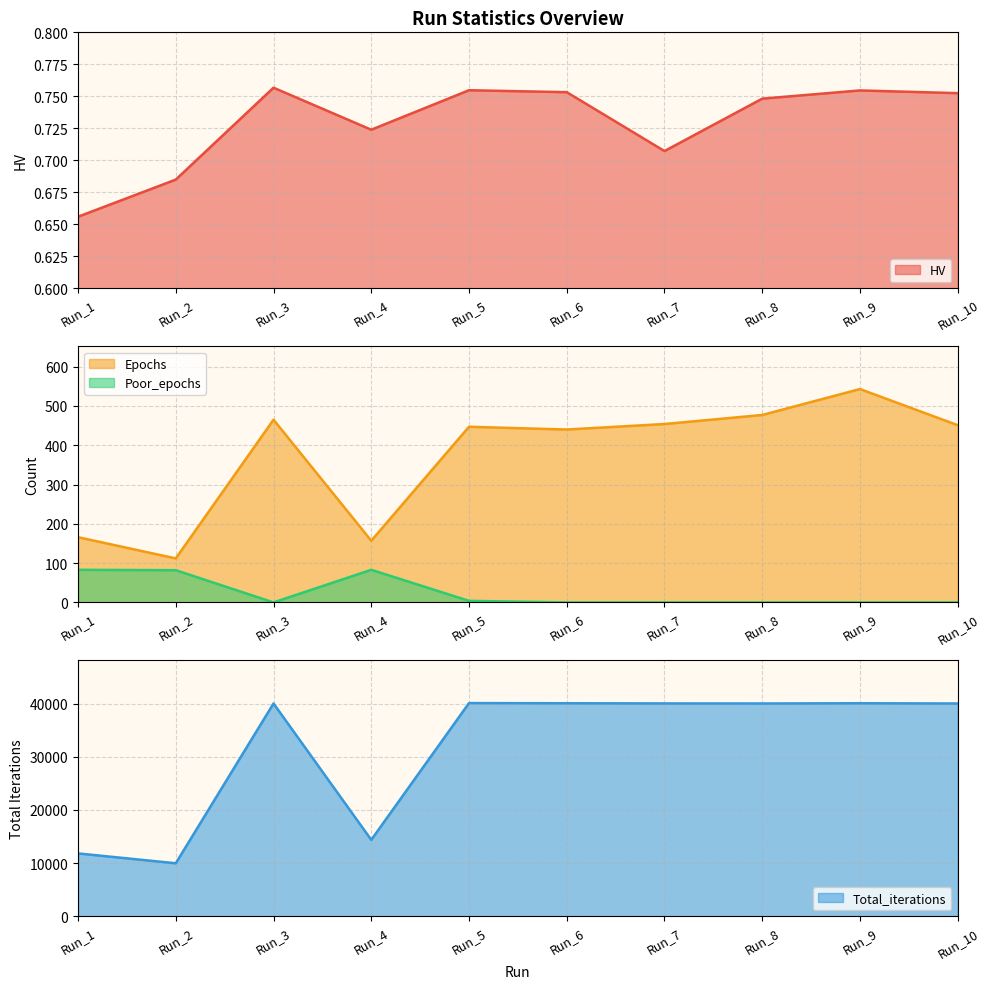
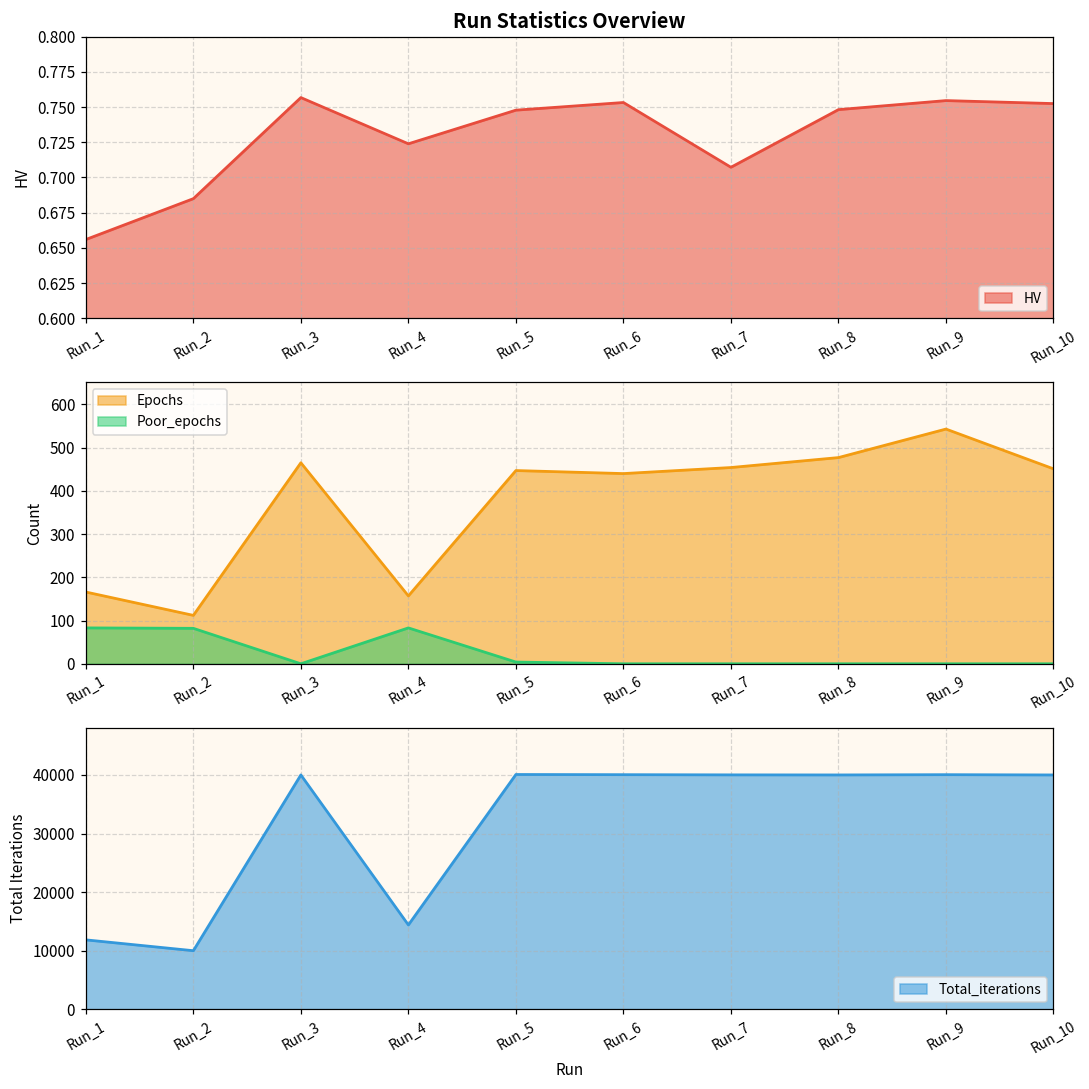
  {
    "Run Statistics Overview": {
      "Run_1": 0.656,
      "Run_2": 0.685,
      "Run_3": 0.757,
      "Run_4": 0.724,
-     "Run_5": 0.755,
+     "Run_5": 0.748,
      "Run_6": 0.753,
      "Run_7": 0.707,
      "Run_8": 0.748,
      "Run_9": 0.755,
      "Run_10": 0.752
    }
  }
